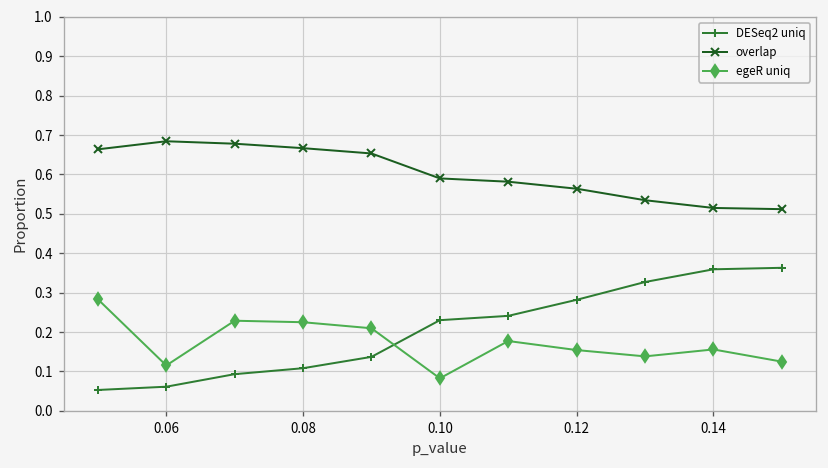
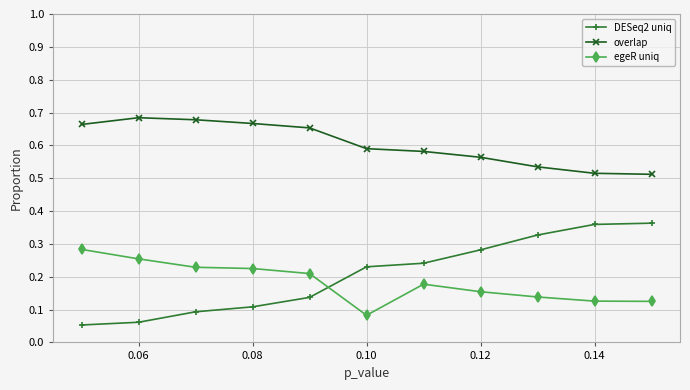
  {
    "egeR uniq": {
-     "0.06": 0.12,
+     "0.06": 0.25,
      "0.08": 0.23,
      "0.10": 0.08,
      "0.12": 0.15,
-     "0.14": 0.16
+     "0.14": 0.13
    }
  }
